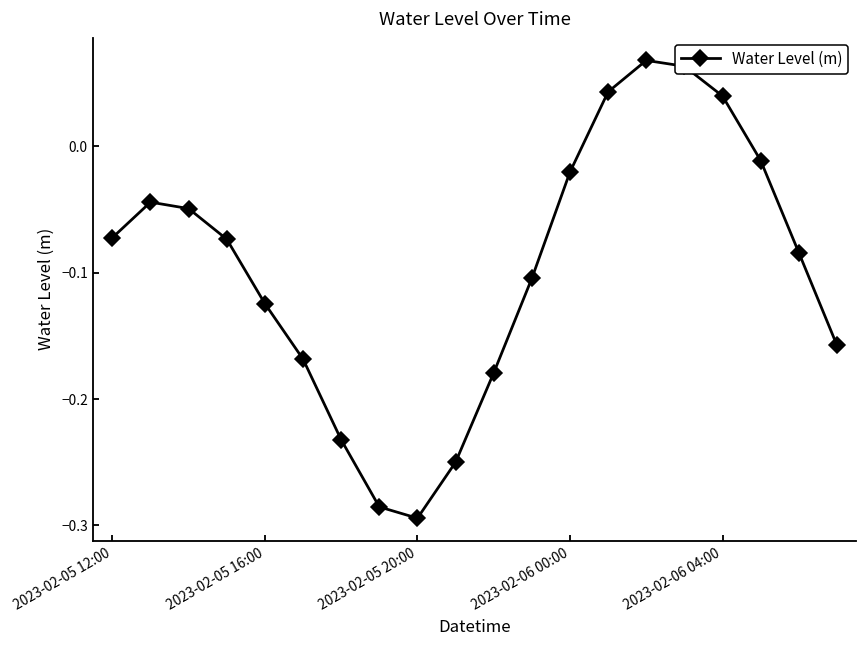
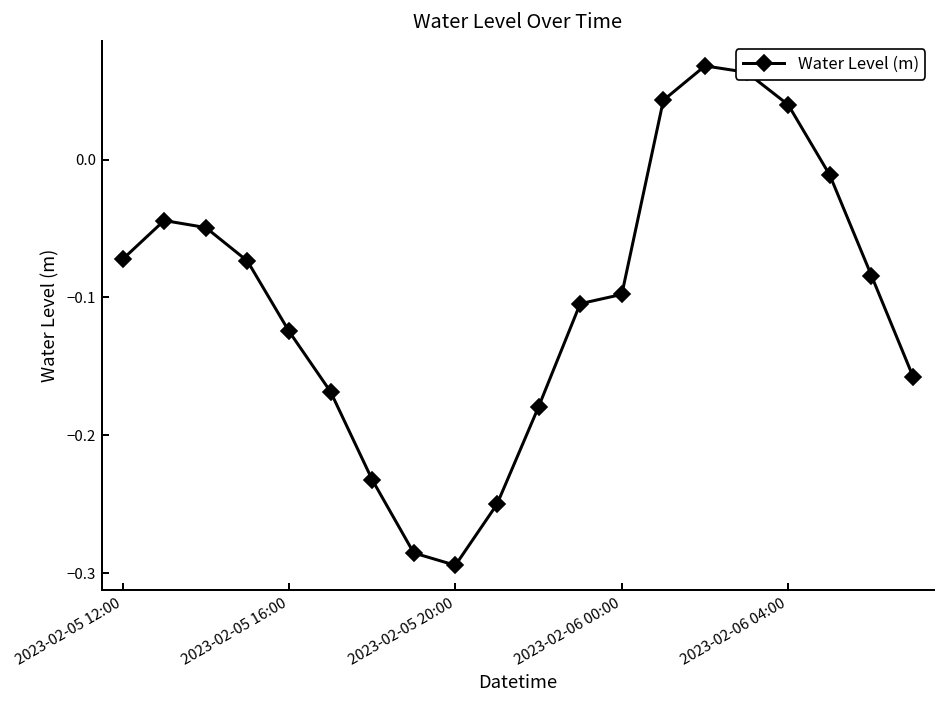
  {
    "2023-02-05 12:00": -0.072,
    "2023-02-05 16:00": -0.124,
    "2023-02-05 20:00": -0.294,
-   "2023-02-06 00:00": -0.020,
+   "2023-02-06 00:00": -0.098,
    "2023-02-06 04:00": 0.040
  }
